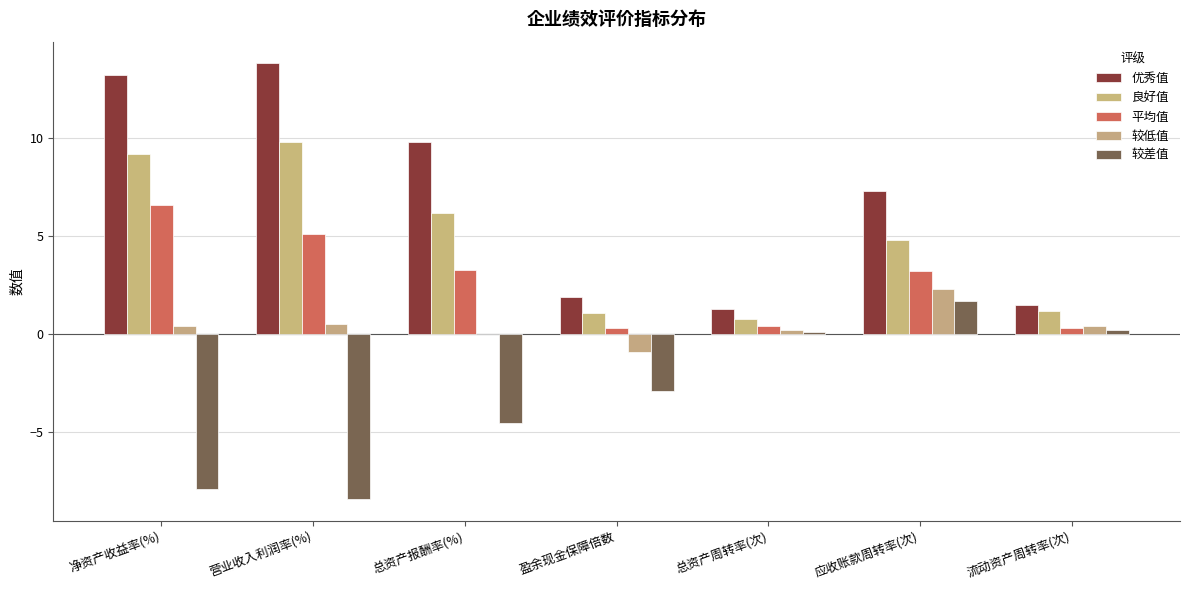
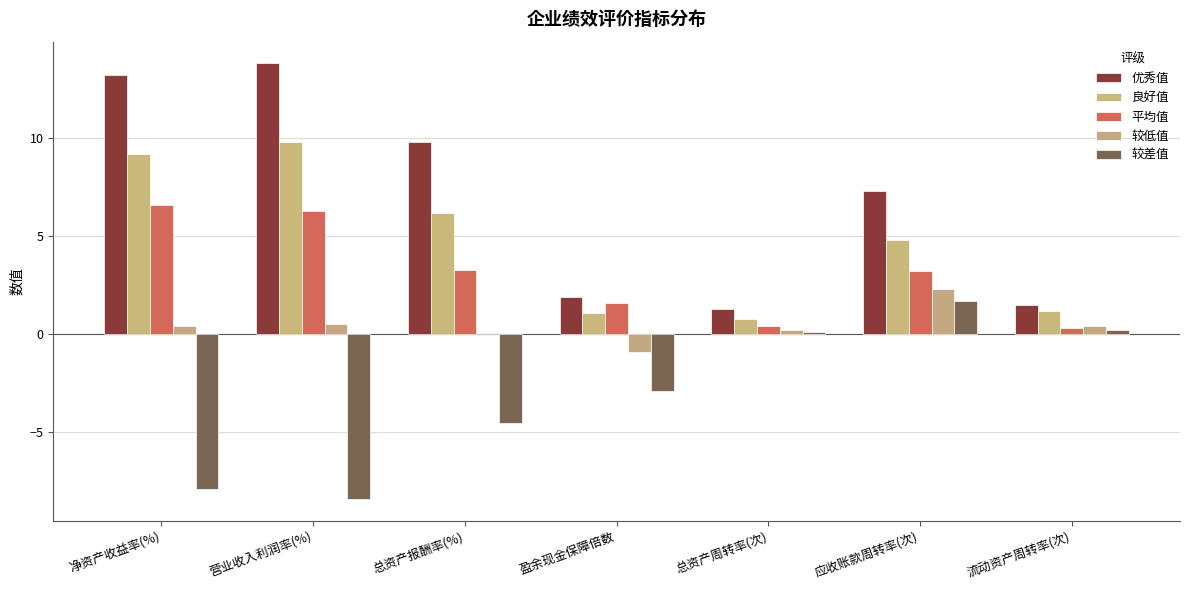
  {
    "平均值": {
      "净资产收益率(%)": 6.6,
-     "营业收入利润率(%)": 5.1,
+     "营业收入利润率(%)": 6.3,
      "总资产报酬率(%)": 3.3,
-     "盈余现金保障倍数": 0.3,
+     "盈余现金保障倍数": 1.6,
      "总资产周转率(次)": 0.4,
      "应收账款周转率(次)": 3.2,
      "流动资产周转率(次)": 0.3
    }
  }
